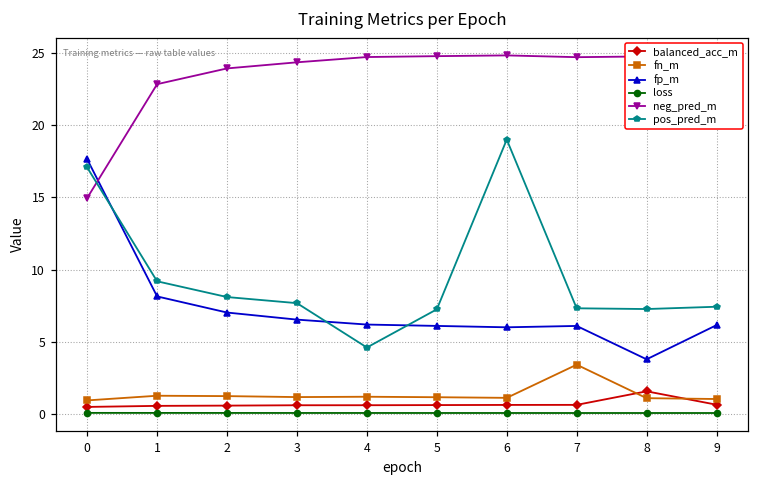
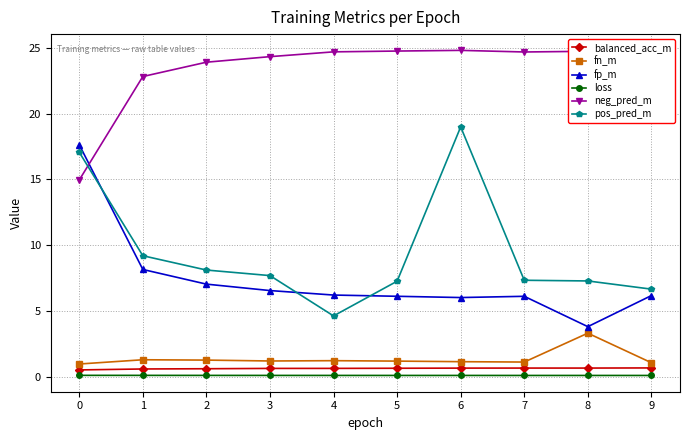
  {
    "balanced_acc_m": {
      "0": 0.5,
      "1": 0.6,
      "2": 0.6,
      "3": 0.6,
      "4": 0.6,
      "5": 0.6,
      "6": 0.6,
      "7": 0.6,
-     "8": 1.6,
+     "8": 0.6,
      "9": 0.7
    },
    "fn_m": {
      "0": 1.0,
      "1": 1.3,
      "2": 1.3,
      "3": 1.2,
      "4": 1.2,
      "5": 1.2,
      "6": 1.1,
-     "7": 3.4,
-     "8": 1.1,
+     "7": 1.1,
+     "8": 3.3,
      "9": 1.1
    },
    "fp_m": {
      "0": 17.6,
      "1": 8.1,
      "2": 7.0,
      "3": 6.5,
      "4": 6.2,
      "5": 6.1,
      "6": 6.0,
      "7": 6.1,
      "8": 3.8,
      "9": 6.2
    },
    "loss": {
      "0": 0.1,
      "1": 0.1,
      "2": 0.1,
      "3": 0.1,
      "4": 0.1,
      "5": 0.1,
      "6": 0.1,
      "7": 0.1,
      "8": 0.1,
      "9": 0.1
    },
    "neg_pred_m": {
      "0": 14.9,
      "1": 22.8,
      "2": 23.9,
      "3": 24.3,
      "4": 24.7,
      "5": 24.7,
      "6": 24.8,
      "7": 24.7
    },
    "pos_pred_m": {
      "0": 17.1,
      "1": 9.2,
      "2": 8.1,
      "3": 7.7,
      "4": 4.6,
      "5": 7.3,
      "6": 19.0,
      "7": 7.3,
      "8": 7.3,
-     "9": 7.4
+     "9": 6.6
    }
  }
